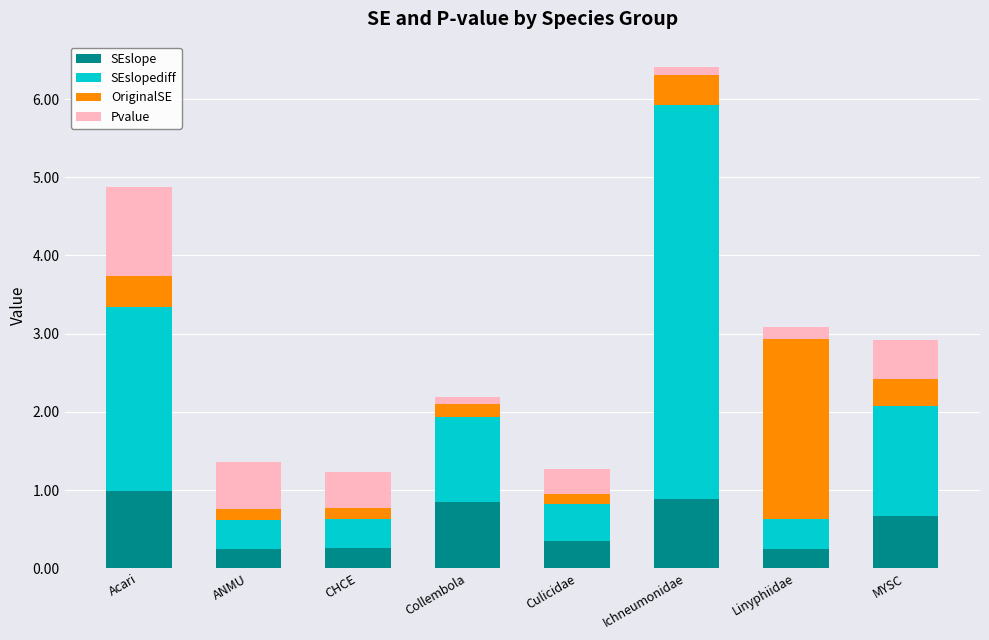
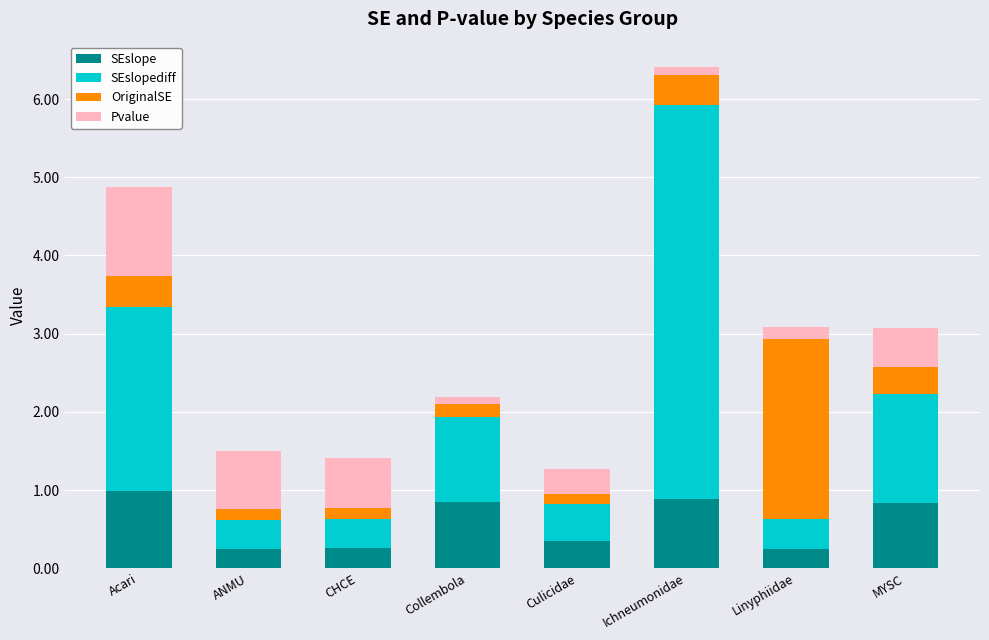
  {
    "SEslope": {
      "Acari": 1.0,
      "ANMU": 0.2,
      "CHCE": 0.3,
      "Collembola": 0.8,
      "Culicidae": 0.3,
      "Ichneumonidae": 0.9,
      "Linyphiidae": 0.2,
-     "MYSC": 0.7
+     "MYSC": 0.8
    },
    "SEslopediff": {
      "Acari": 2.4,
      "ANMU": 0.4,
      "CHCE": 0.4,
      "Collembola": 1.1,
      "Culicidae": 0.5,
      "Ichneumonidae": 5.0,
      "Linyphiidae": 0.4,
      "MYSC": 1.4
    },
    "OriginalSE": {
      "Acari": 0.4,
      "ANMU": 0.1,
      "CHCE": 0.2,
      "Collembola": 0.2,
      "Culicidae": 0.1,
      "Ichneumonidae": 0.4,
      "Linyphiidae": 2.3,
      "MYSC": 0.3
    },
    "Pvalue": {
      "Acari": 1.1,
-     "ANMU": 0.6,
-     "CHCE": 0.5,
+     "ANMU": 0.7,
+     "CHCE": 0.6,
      "Collembola": 0.1,
      "Culicidae": 0.3,
      "Ichneumonidae": 0.1,
      "Linyphiidae": 0.2,
      "MYSC": 0.5
    }
  }
